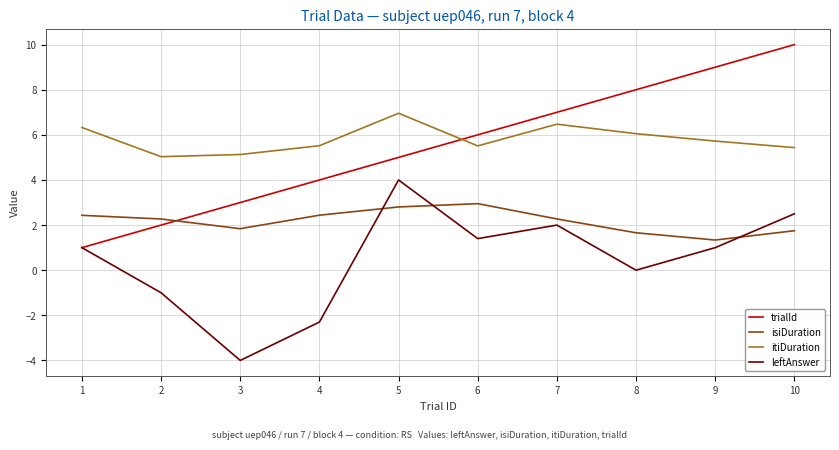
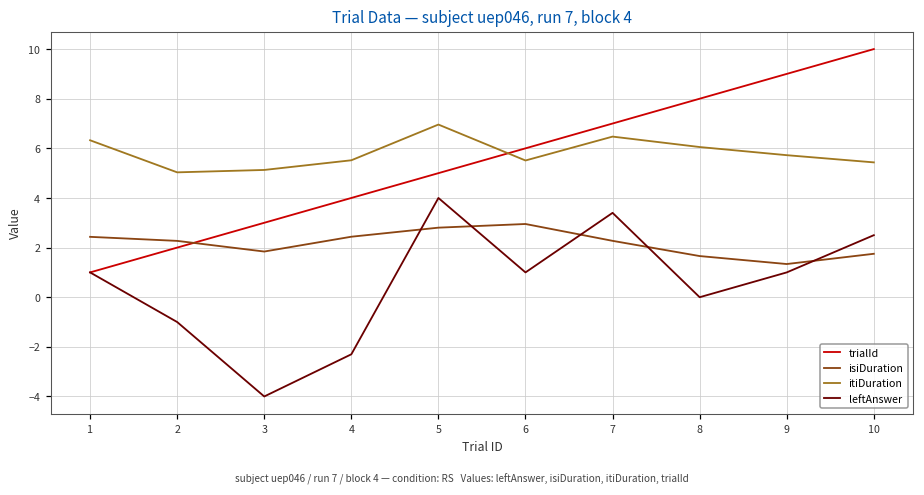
  {
    "trialId": {
      "2": 2.0,
      "3": 3.0,
      "4": 4.0,
      "5": 5.0,
      "6": 6.0,
      "7": 7.0,
      "8": 8.0,
      "9": 9.0,
      "10": 10.0
    },
    "leftAnswer": {
      "2": -1.0,
      "3": -4.0,
      "4": -2.3,
      "5": 4.0,
-     "6": 1.4,
-     "7": 2.0,
+     "6": 1.0,
+     "7": 3.4,
      "8": 0.0,
      "9": 1.0,
      "10": 2.5
    }
  }
